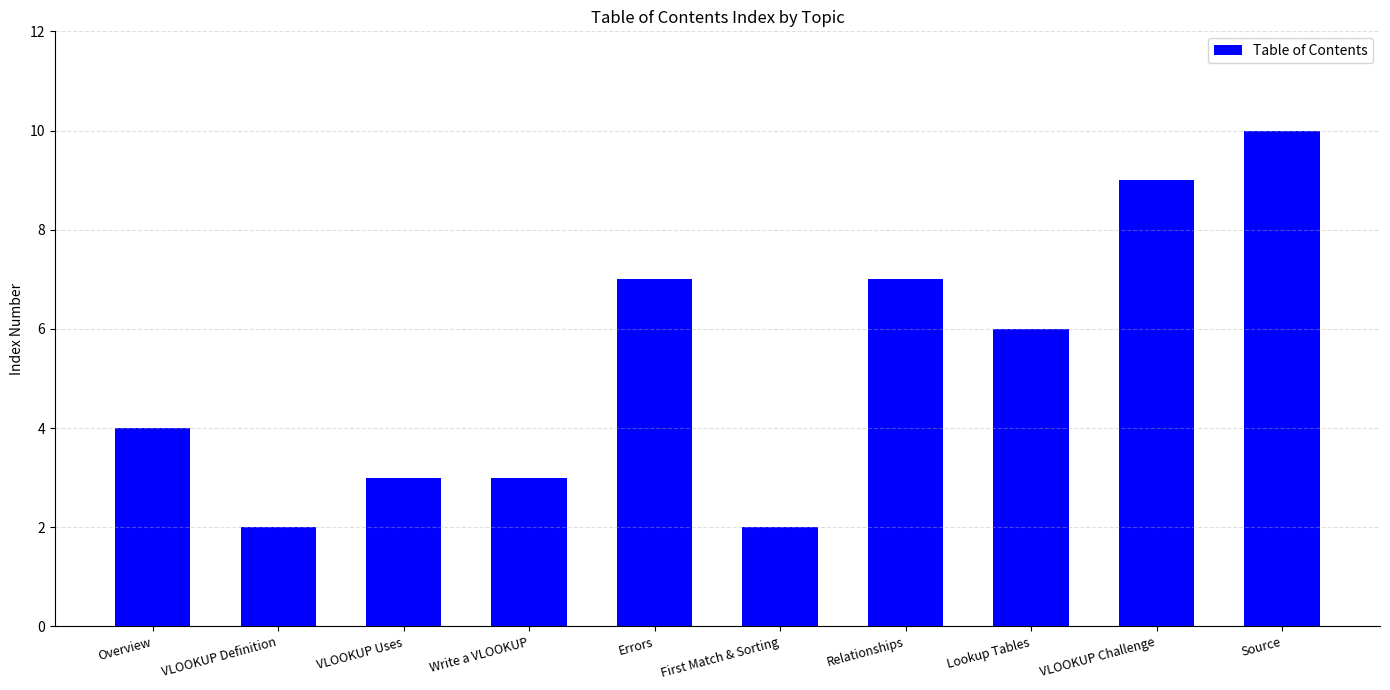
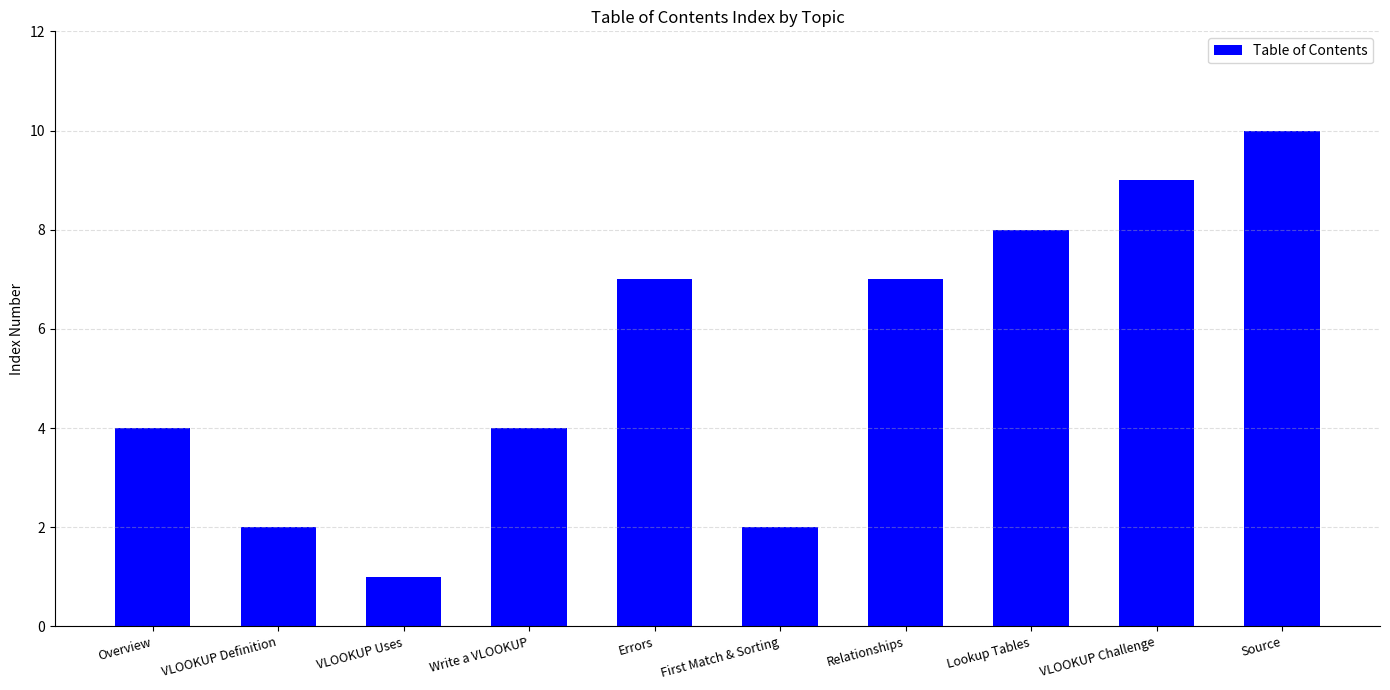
  {
    "Overview": 4,
    "VLOOKUP Definition": 2,
-   "VLOOKUP Uses": 3,
-   "Write a VLOOKUP": 3,
+   "VLOOKUP Uses": 1,
+   "Write a VLOOKUP": 4,
    "Errors": 7,
    "First Match & Sorting": 2,
    "Relationships": 7,
-   "Lookup Tables": 6,
+   "Lookup Tables": 8,
    "VLOOKUP Challenge": 9,
    "Source": 10
  }
